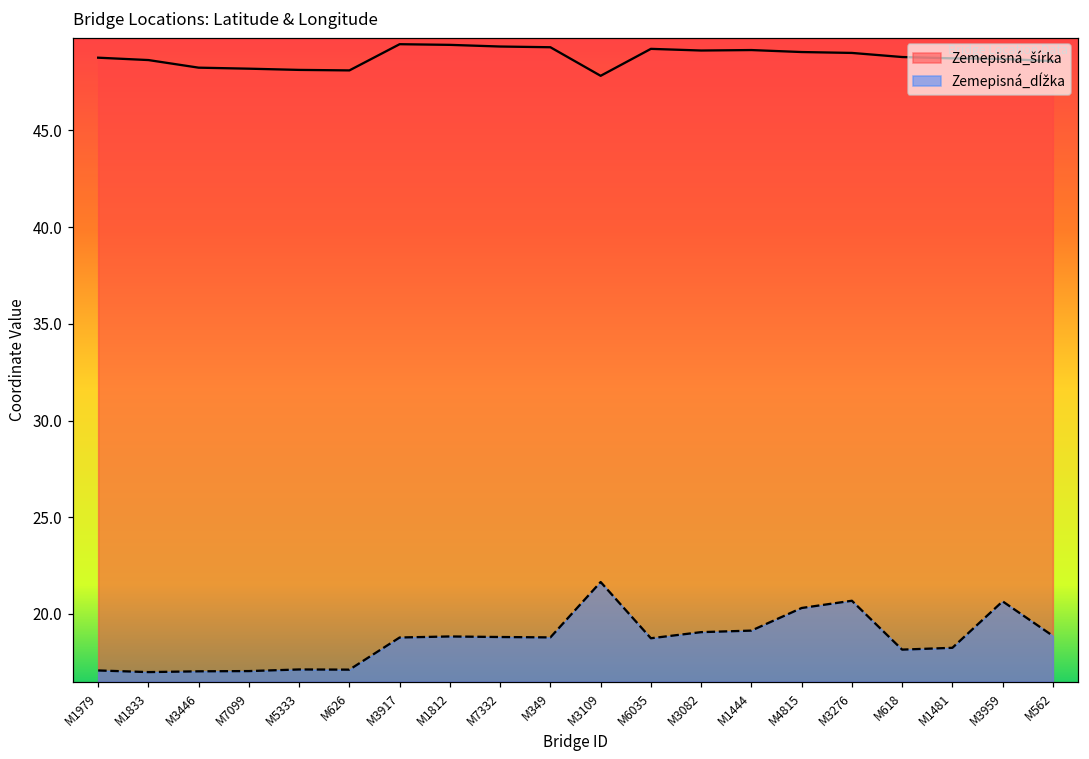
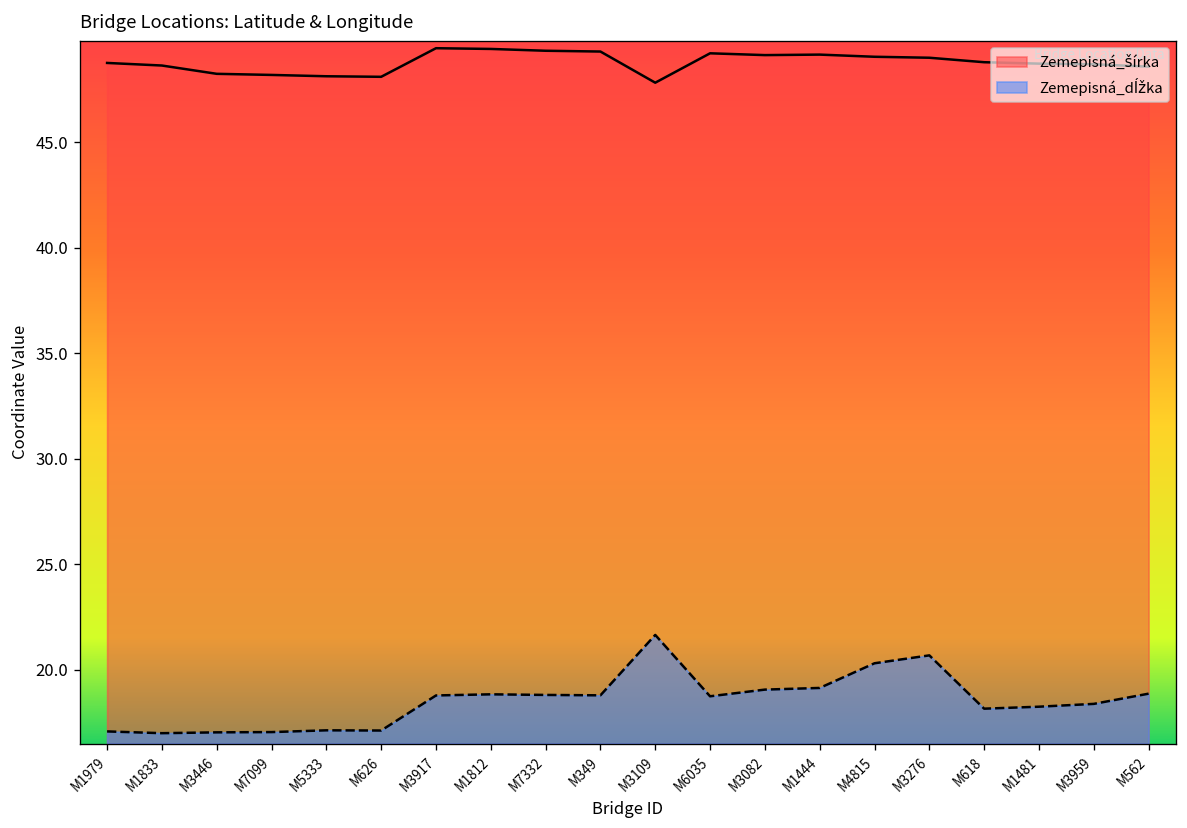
  {
    "Zemepisná_šírka": {
      "M1979": 48.8,
      "M1833": 48.6,
      "M3446": 48.2,
      "M7099": 48.2,
      "M5333": 48.1,
      "M626": 48.1,
      "M3917": 49.5,
      "M1812": 49.4,
      "M7332": 49.3,
      "M349": 49.3,
      "M3109": 47.8,
      "M6035": 49.2,
      "M3082": 49.1,
      "M1444": 49.2,
      "M4815": 49.0,
      "M3276": 49.0,
      "M618": 48.8
    },
    "Zemepisná_dĺžka": {
      "M1979": 17.1,
      "M1833": 17.0,
      "M3446": 17.0,
      "M7099": 17.0,
      "M5333": 17.1,
      "M626": 17.1,
      "M3917": 18.8,
      "M1812": 18.8,
      "M7332": 18.8,
      "M349": 18.8,
      "M3109": 21.7,
      "M6035": 18.7,
      "M3082": 19.1,
      "M1444": 19.1,
      "M4815": 20.3,
      "M3276": 20.7,
      "M618": 18.2,
      "M1481": 18.3,
-     "M3959": 20.7,
+     "M3959": 18.4,
      "M562": 18.9
    }
  }
